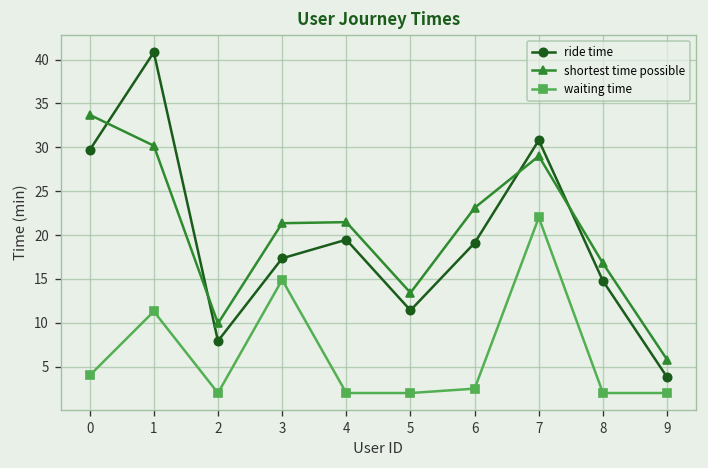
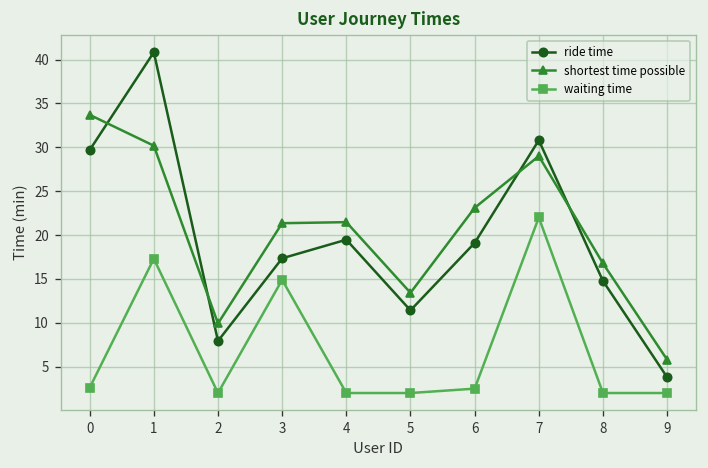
  {
    "waiting time": {
-     "0": 4,
-     "1": 11,
+     "0": 3,
+     "1": 17,
      "2": 2,
      "3": 15,
      "4": 2,
      "5": 2,
      "6": 3,
      "7": 22,
      "8": 2,
      "9": 2
    }
  }
